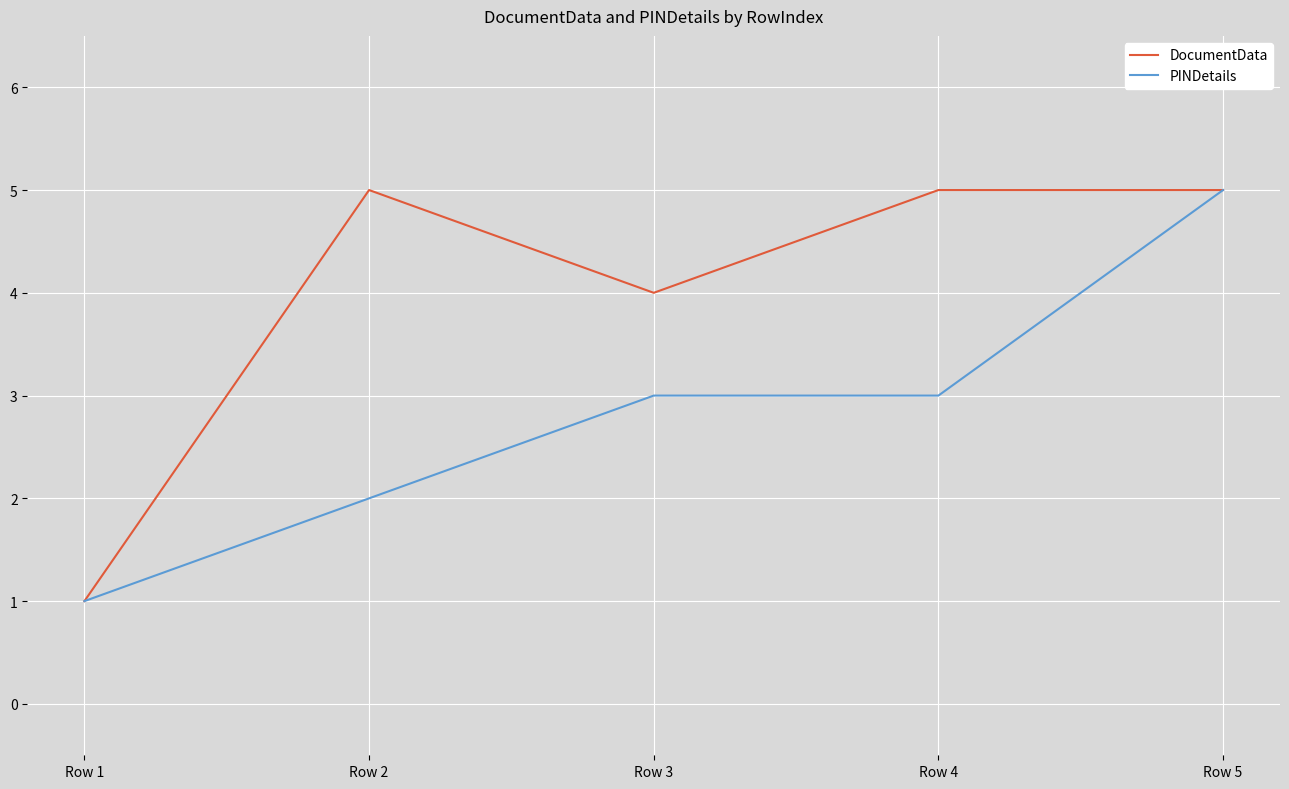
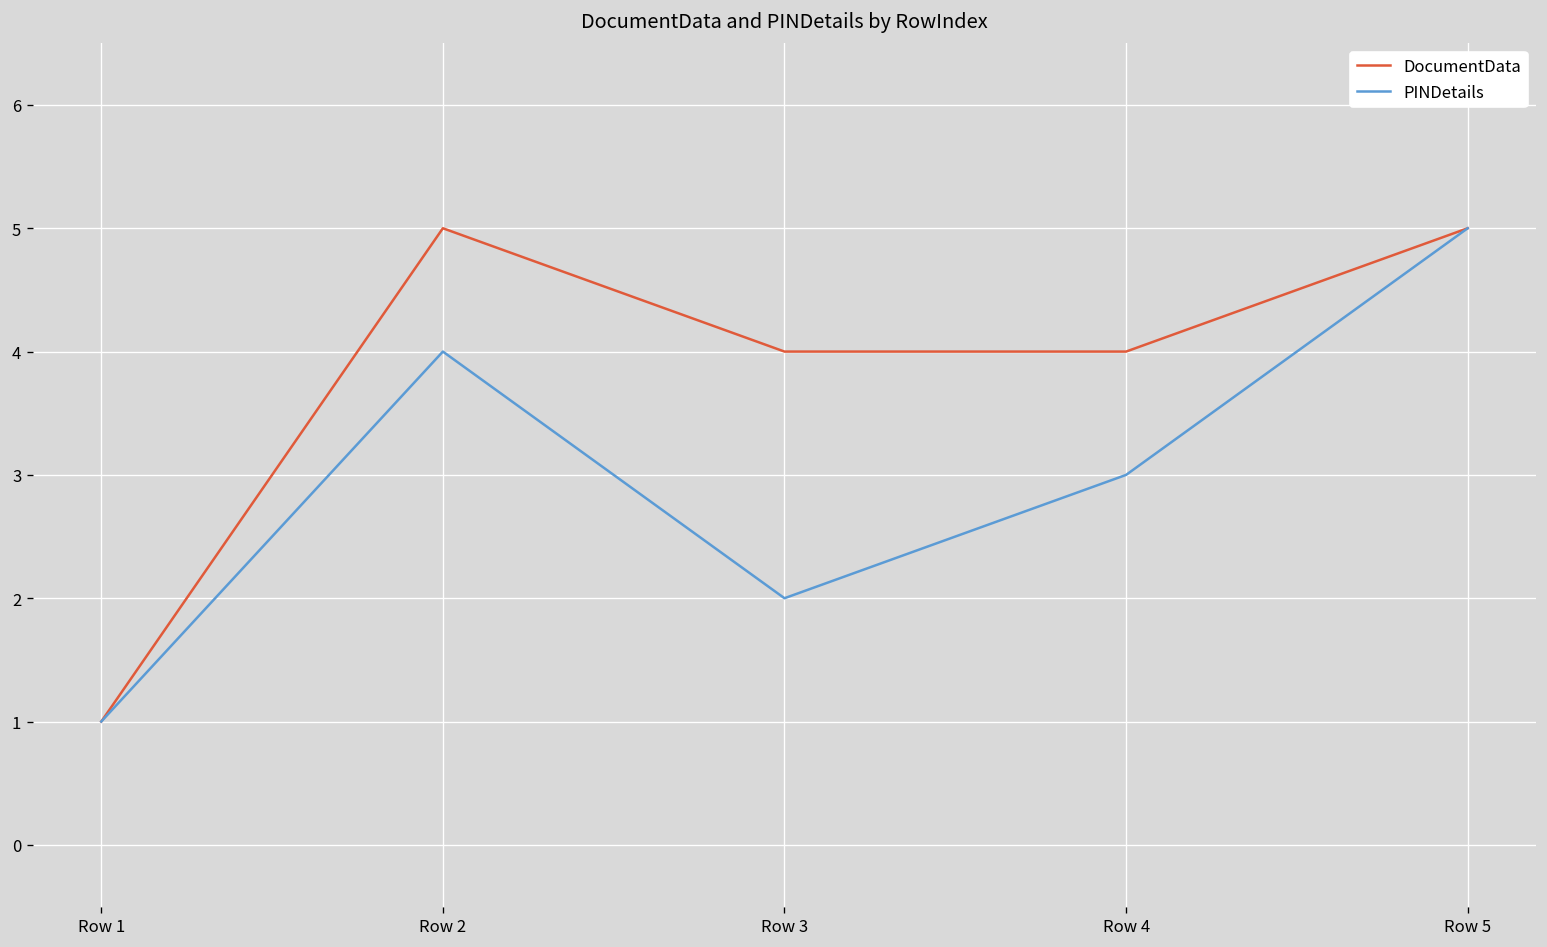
  {
    "DocumentData": {
      "Row 2": 5,
      "Row 3": 4,
-     "Row 4": 5
+     "Row 4": 4
    },
    "PINDetails": {
-     "Row 2": 2,
-     "Row 3": 3,
+     "Row 2": 4,
+     "Row 3": 2,
      "Row 4": 3
    }
  }
